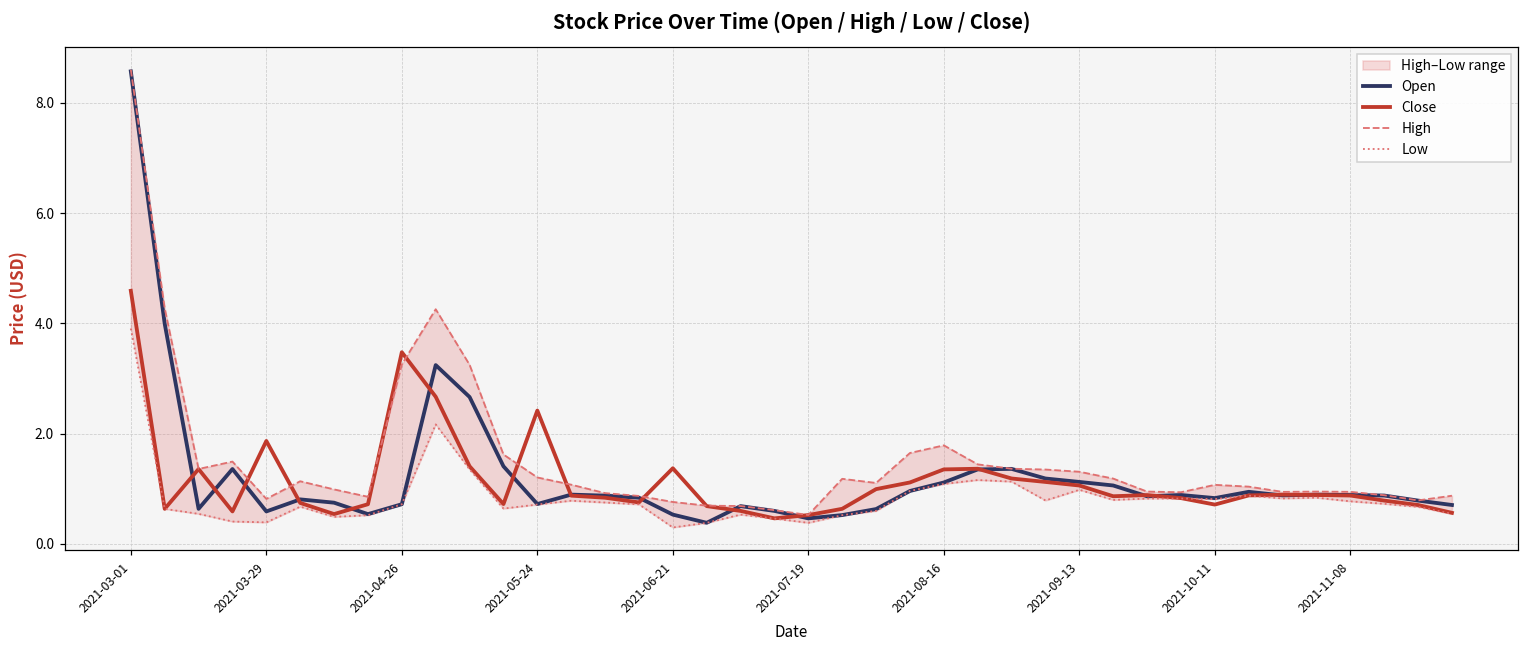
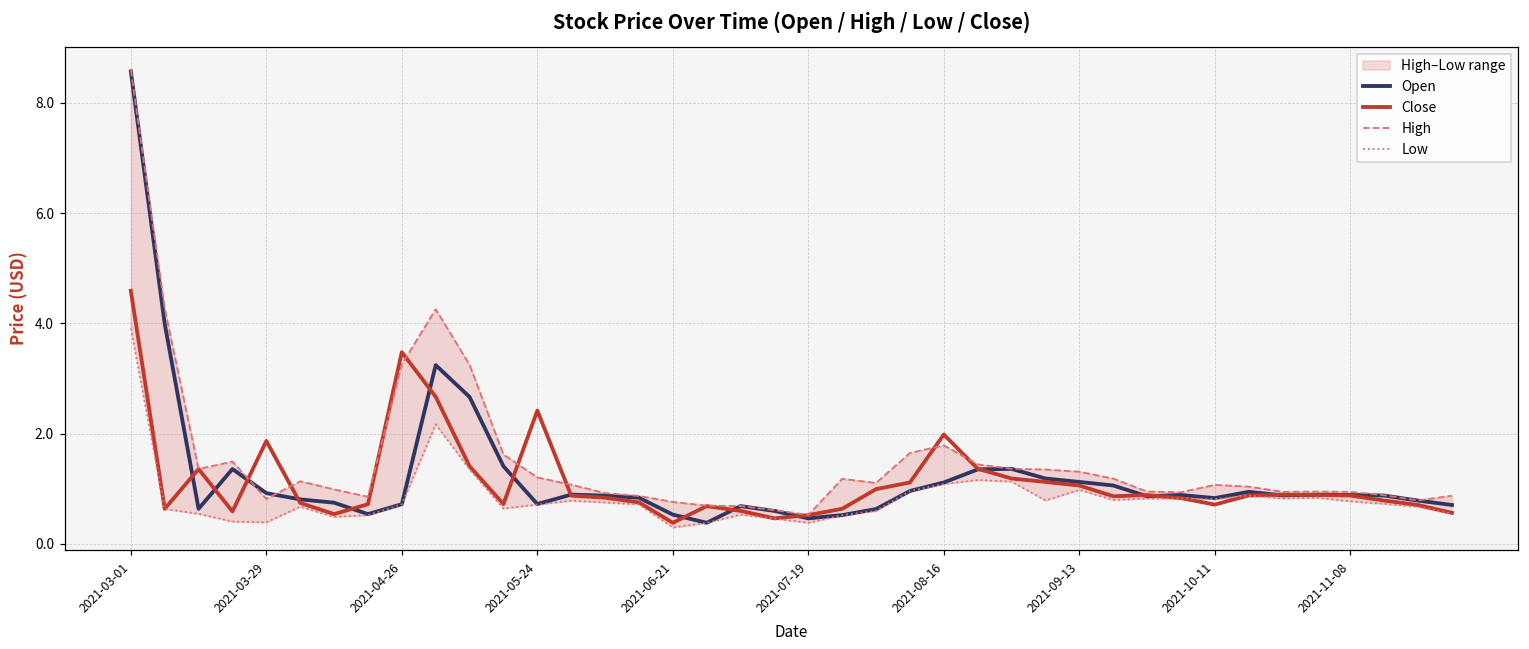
  {
    "Open": {
-     "2021-03-29": 0.6,
+     "2021-03-29": 0.9,
      "2021-06-21": 0.5,
      "2021-07-19": 0.5,
      "2021-09-13": 1.1
    },
    "Close": {
      "2021-03-01": 4.6,
      "2021-03-29": 1.9,
      "2021-04-26": 3.5,
      "2021-05-24": 2.4,
-     "2021-06-21": 1.4,
-     "2021-08-16": 1.4,
+     "2021-06-21": 0.4,
+     "2021-08-16": 2.0,
      "2021-09-13": 1.1,
      "2021-10-11": 0.7
    }
  }
